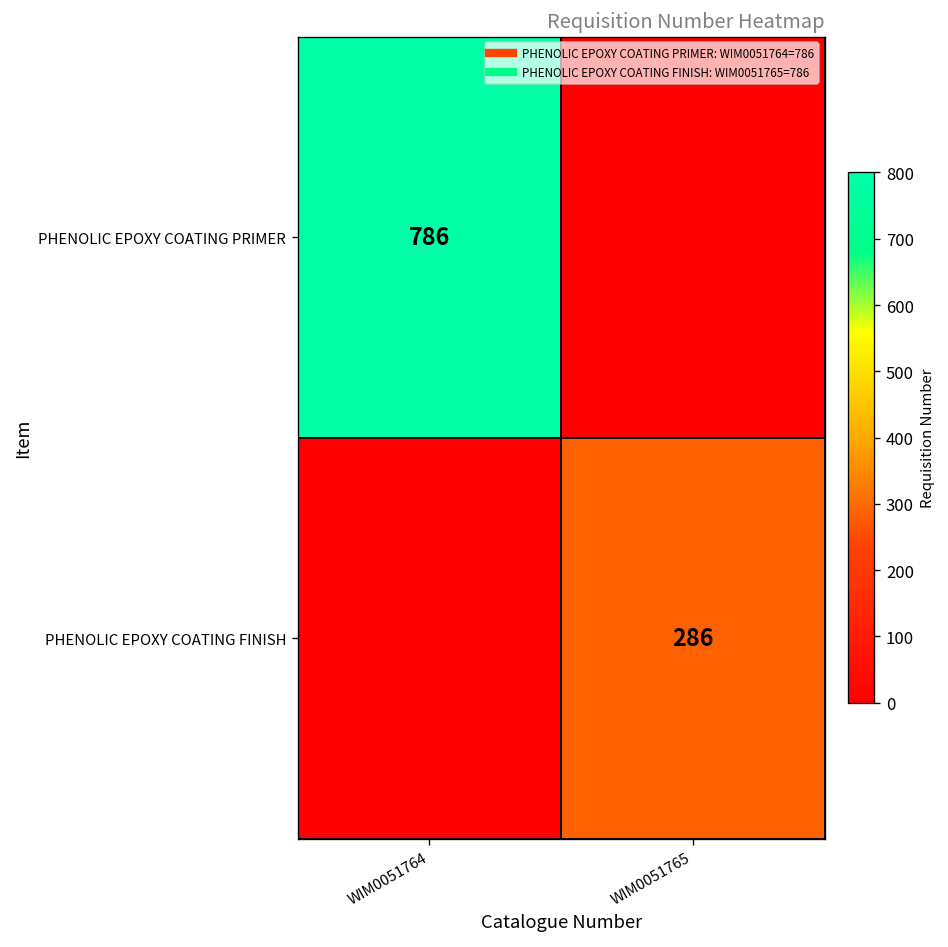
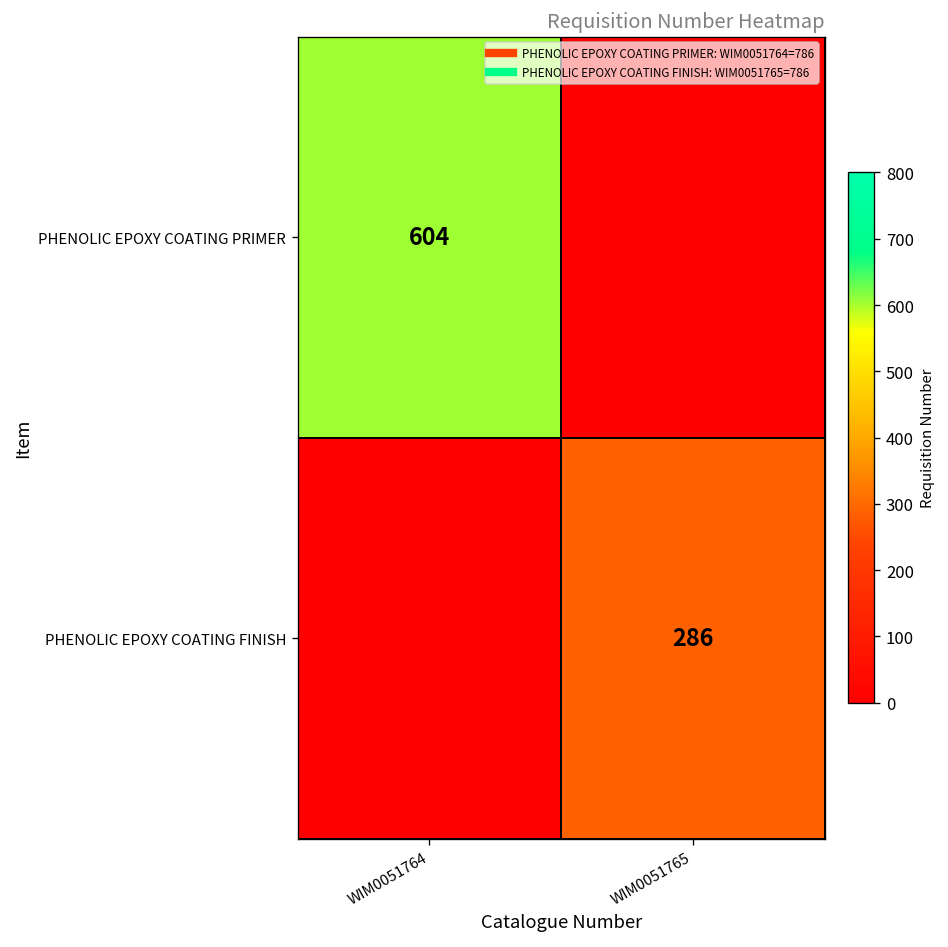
  {
    "PHENOLIC EPOXY COATING PRIMER": {
-     "WIM0051764": 786
+     "WIM0051764": 604
    },
    "PHENOLIC EPOXY COATING FINISH": {
      "WIM0051765": 286
    }
  }
